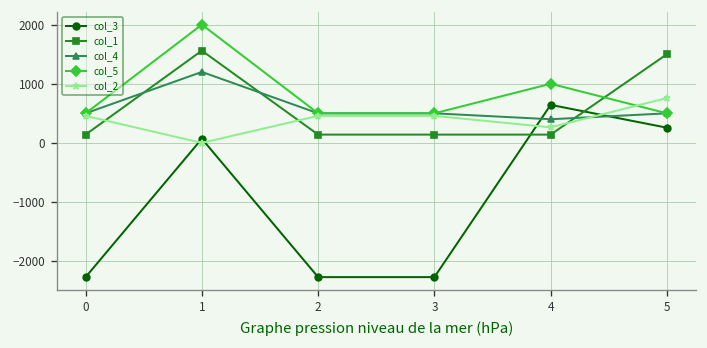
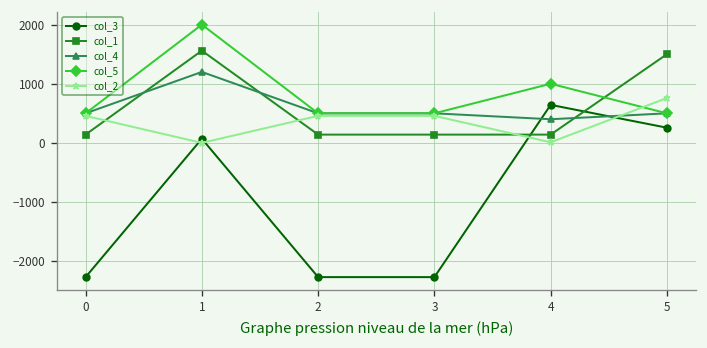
  {
    "col_3": {
      "0": -2300,
      "1": 100,
      "2": -2300,
      "3": -2300,
      "4": 600,
      "5": 300
    },
    "col_5": {
      "1": 2000,
      "4": 1000
    },
    "col_2": {
      "1": 0,
-     "4": 300,
+     "4": 0,
      "5": 800
    }
  }
